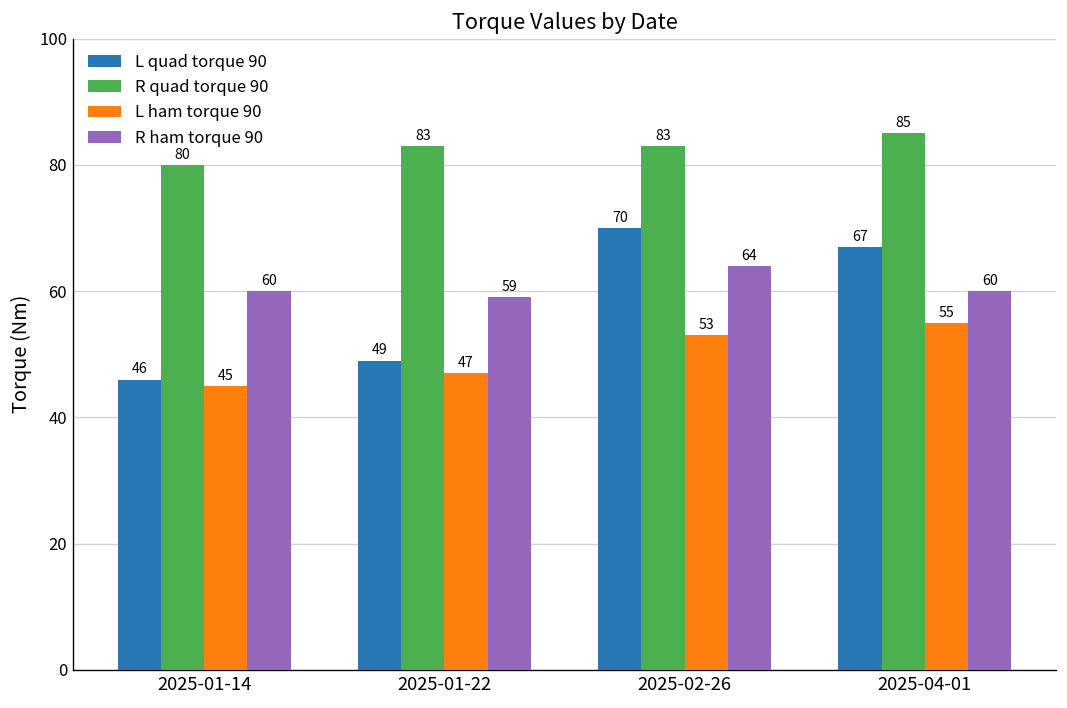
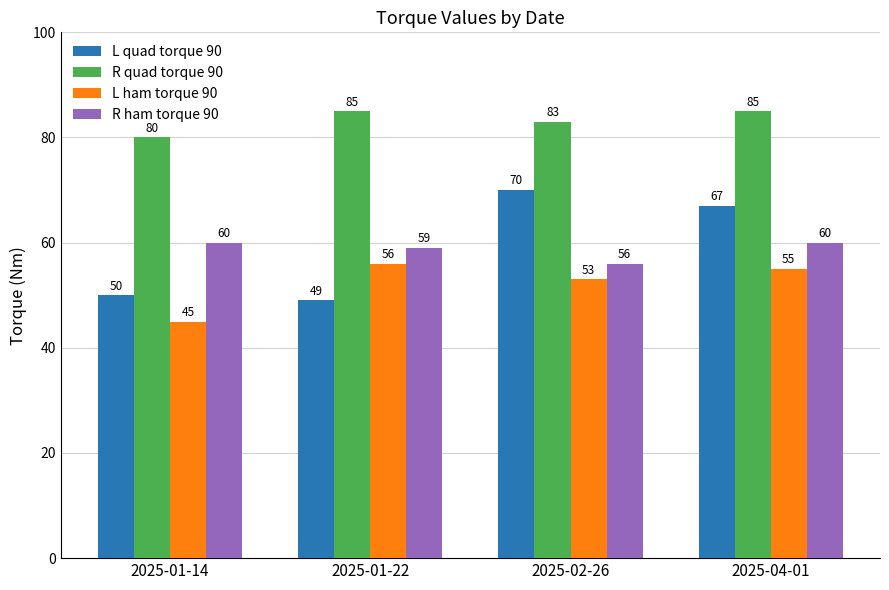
  {
    "L quad torque 90": {
-     "2025-01-14": 46,
+     "2025-01-14": 50,
      "2025-01-22": 49,
      "2025-02-26": 70,
      "2025-04-01": 67
    },
    "R quad torque 90": {
      "2025-01-14": 80,
-     "2025-01-22": 83,
+     "2025-01-22": 85,
      "2025-02-26": 83,
      "2025-04-01": 85
    },
    "L ham torque 90": {
      "2025-01-14": 45,
-     "2025-01-22": 47,
+     "2025-01-22": 56,
      "2025-02-26": 53,
      "2025-04-01": 55
    },
    "R ham torque 90": {
      "2025-01-14": 60,
      "2025-01-22": 59,
-     "2025-02-26": 64,
+     "2025-02-26": 56,
      "2025-04-01": 60
    }
  }
